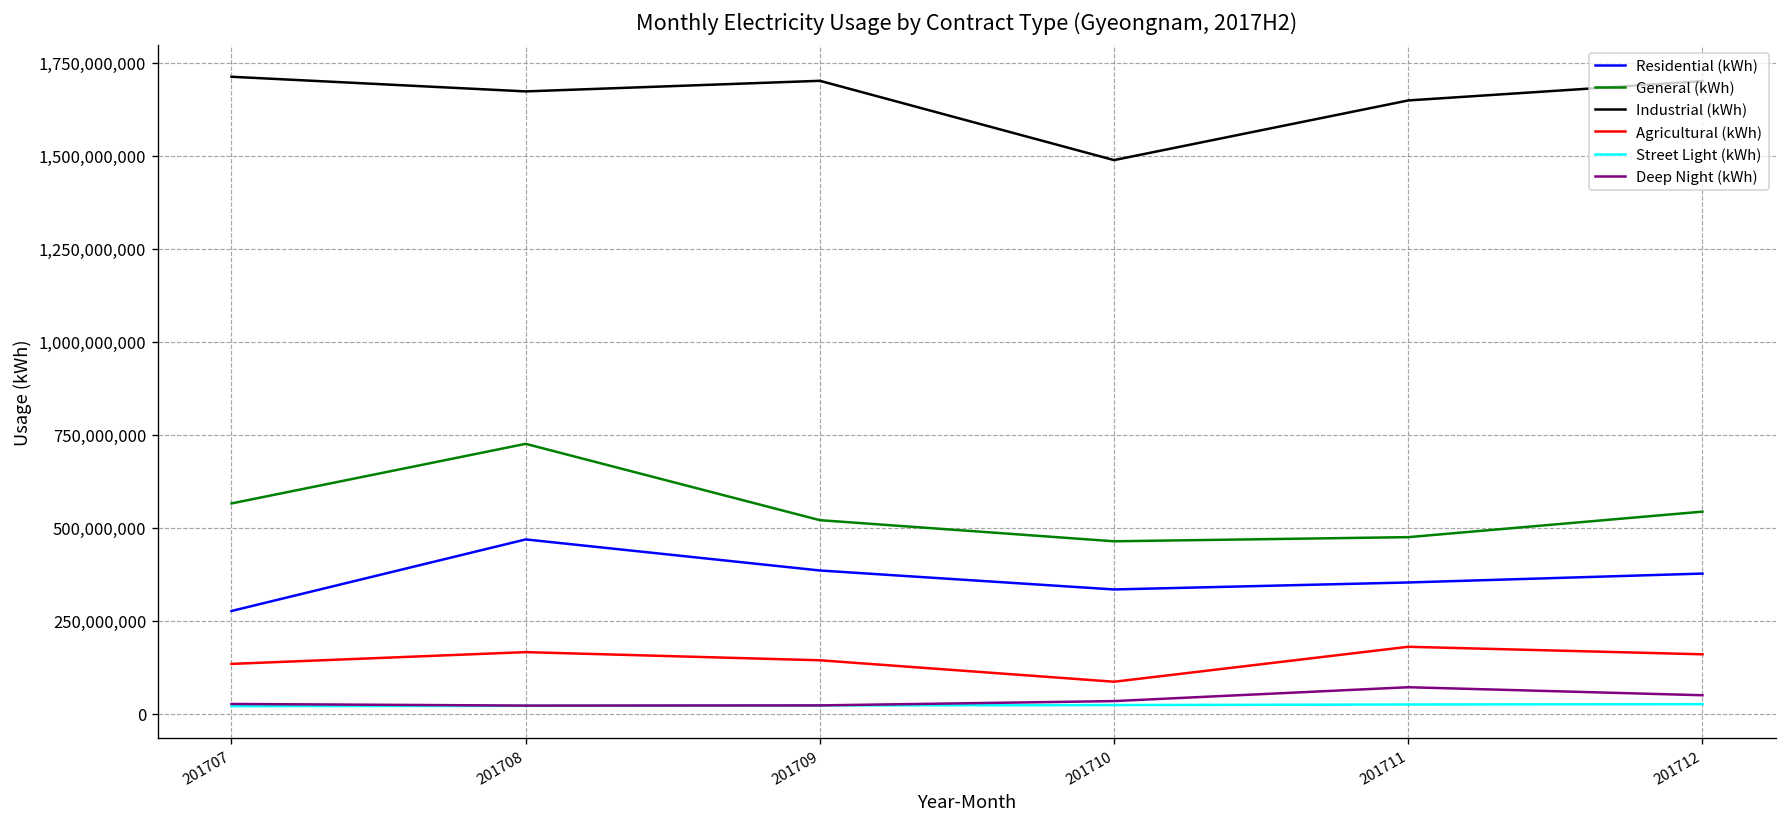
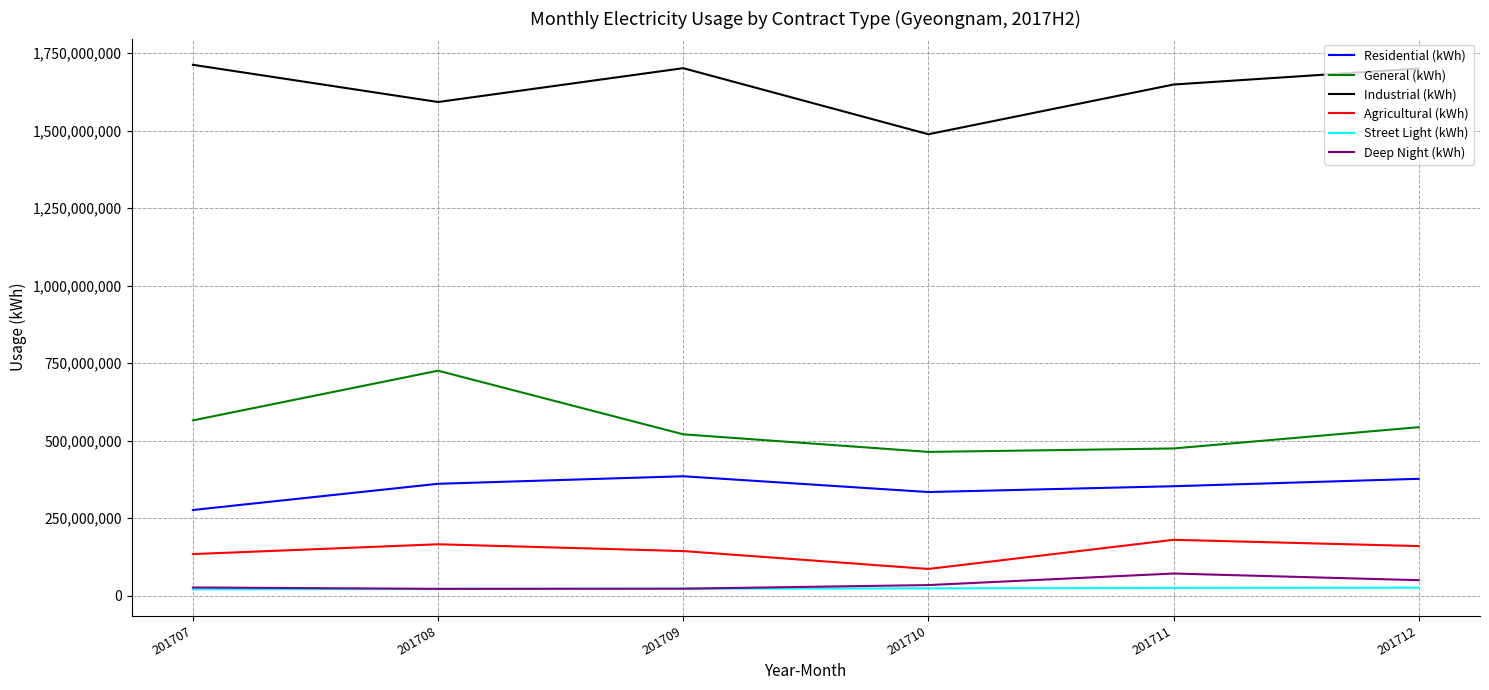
  {
    "Residential (kWh)": {
      "201707": "280,000,000",
-     "201708": "470,000,000",
+     "201708": "360,000,000",
      "201709": "390,000,000",
      "201710": "330,000,000",
      "201711": "350,000,000",
      "201712": "380,000,000"
    },
    "General (kWh)": {
      "201707": "570,000,000",
      "201708": "730,000,000",
      "201709": "520,000,000",
      "201710": "460,000,000",
      "201711": "470,000,000",
      "201712": "540,000,000"
    },
    "Industrial (kWh)": {
      "201707": "1,710,000,000",
-     "201708": "1,670,000,000",
+     "201708": "1,590,000,000",
      "201709": "1,700,000,000",
      "201710": "1,490,000,000",
      "201711": "1,650,000,000"
    },
    "Agricultural (kWh)": {
      "201707": "130,000,000",
      "201708": "170,000,000",
      "201709": "140,000,000",
      "201710": "90,000,000",
      "201711": "180,000,000",
      "201712": "160,000,000"
    },
    "Street Light (kWh)": {
      "201710": "20,000,000",
      "201711": "30,000,000",
      "201712": "30,000,000"
    },
    "Deep Night (kWh)": {
      "201710": "30,000,000",
      "201711": "70,000,000",
      "201712": "50,000,000"
    }
  }
